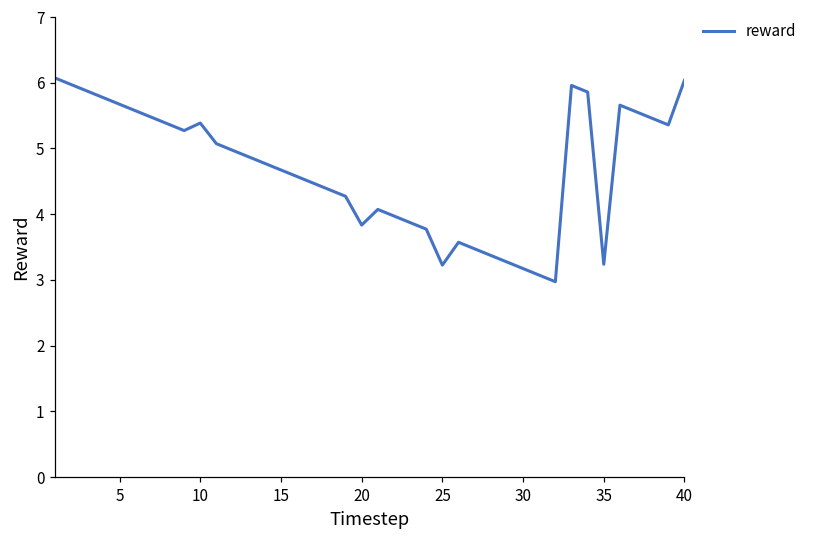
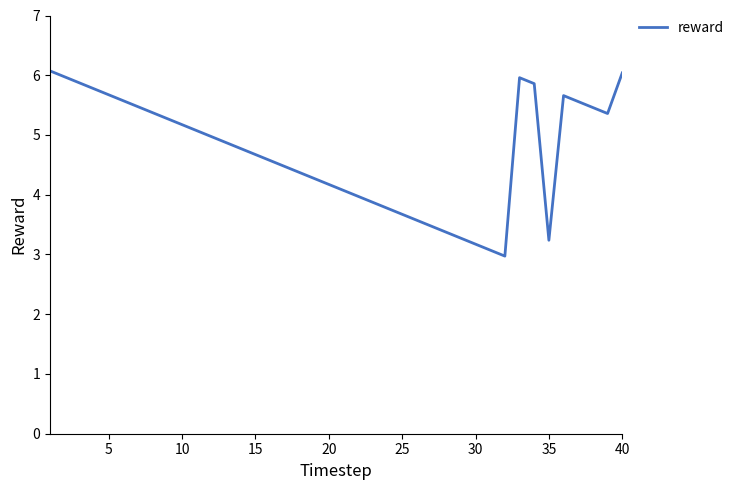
  {
    "5": 5.7,
-   "10": 5.4,
+   "10": 5.2,
    "15": 4.7,
-   "20": 3.8,
-   "25": 3.2,
+   "20": 4.2,
+   "25": 3.7,
    "30": 3.2,
    "35": 3.2,
    "40": 6.0
  }
